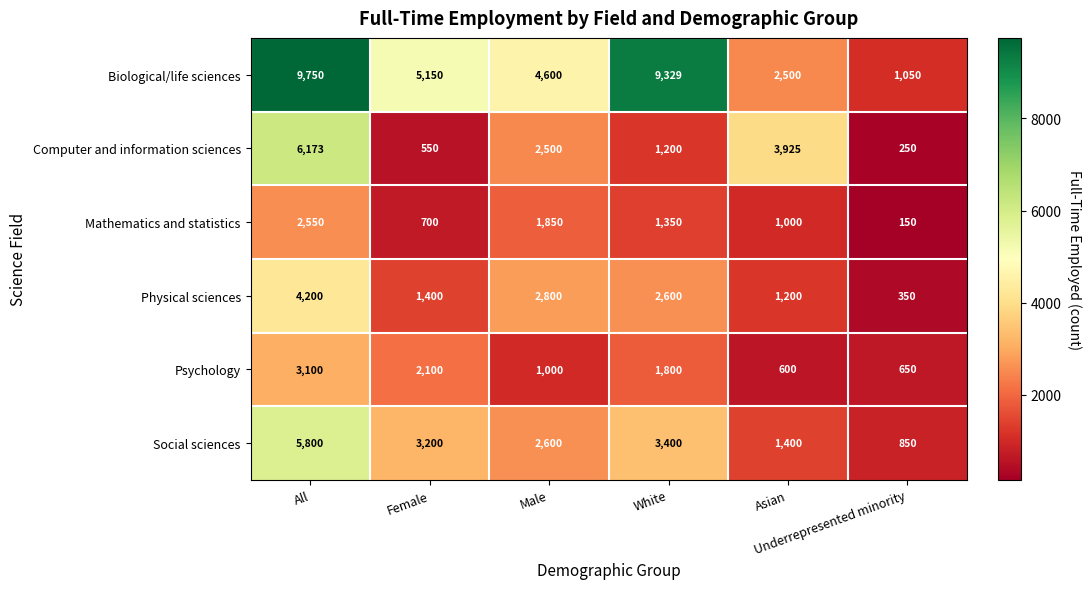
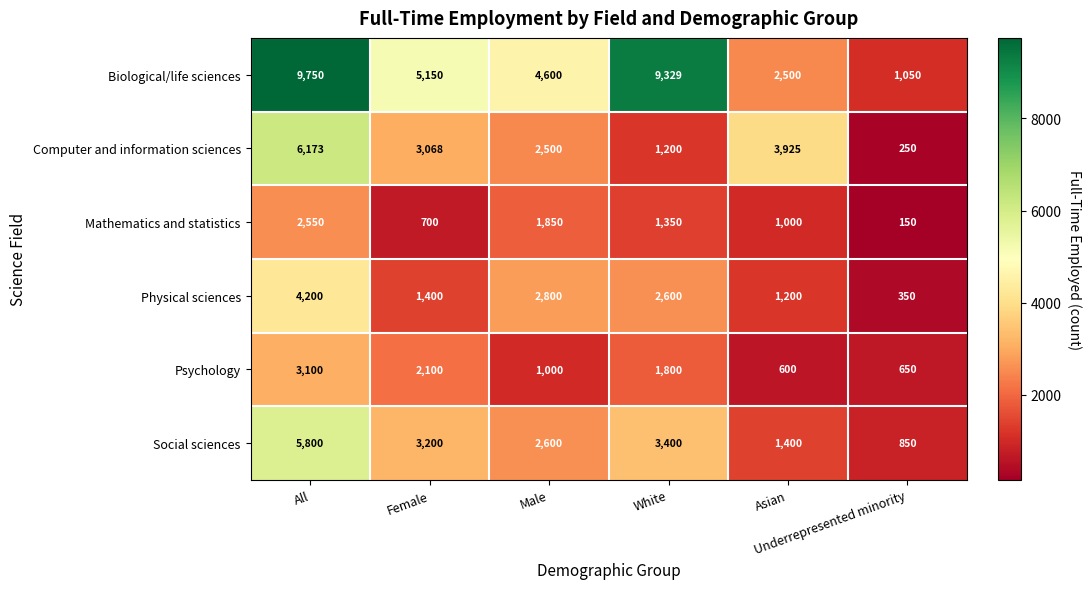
  {
    "Biological/life sciences": {
      "All": "9,750",
      "Female": "5,150",
      "Male": "4,600",
      "White": "9,329",
      "Asian": "2,500",
      "Underrepresented minority": "1,050"
    },
    "Computer and information sciences": {
      "All": "6,173",
-     "Female": "550",
+     "Female": "3,068",
      "Male": "2,500",
      "White": "1,200",
      "Asian": "3,925",
      "Underrepresented minority": "250"
    },
    "Mathematics and statistics": {
      "All": "2,550",
      "Female": "700",
      "Male": "1,850",
      "White": "1,350",
      "Asian": "1,000",
      "Underrepresented minority": "150"
    },
    "Physical sciences": {
      "All": "4,200",
      "Female": "1,400",
      "Male": "2,800",
      "White": "2,600",
      "Asian": "1,200",
      "Underrepresented minority": "350"
    },
    "Psychology": {
      "All": "3,100",
      "Female": "2,100",
      "Male": "1,000",
      "White": "1,800",
      "Asian": "600",
      "Underrepresented minority": "650"
    },
    "Social sciences": {
      "All": "5,800",
      "Female": "3,200",
      "Male": "2,600",
      "White": "3,400",
      "Asian": "1,400",
      "Underrepresented minority": "850"
    }
  }
